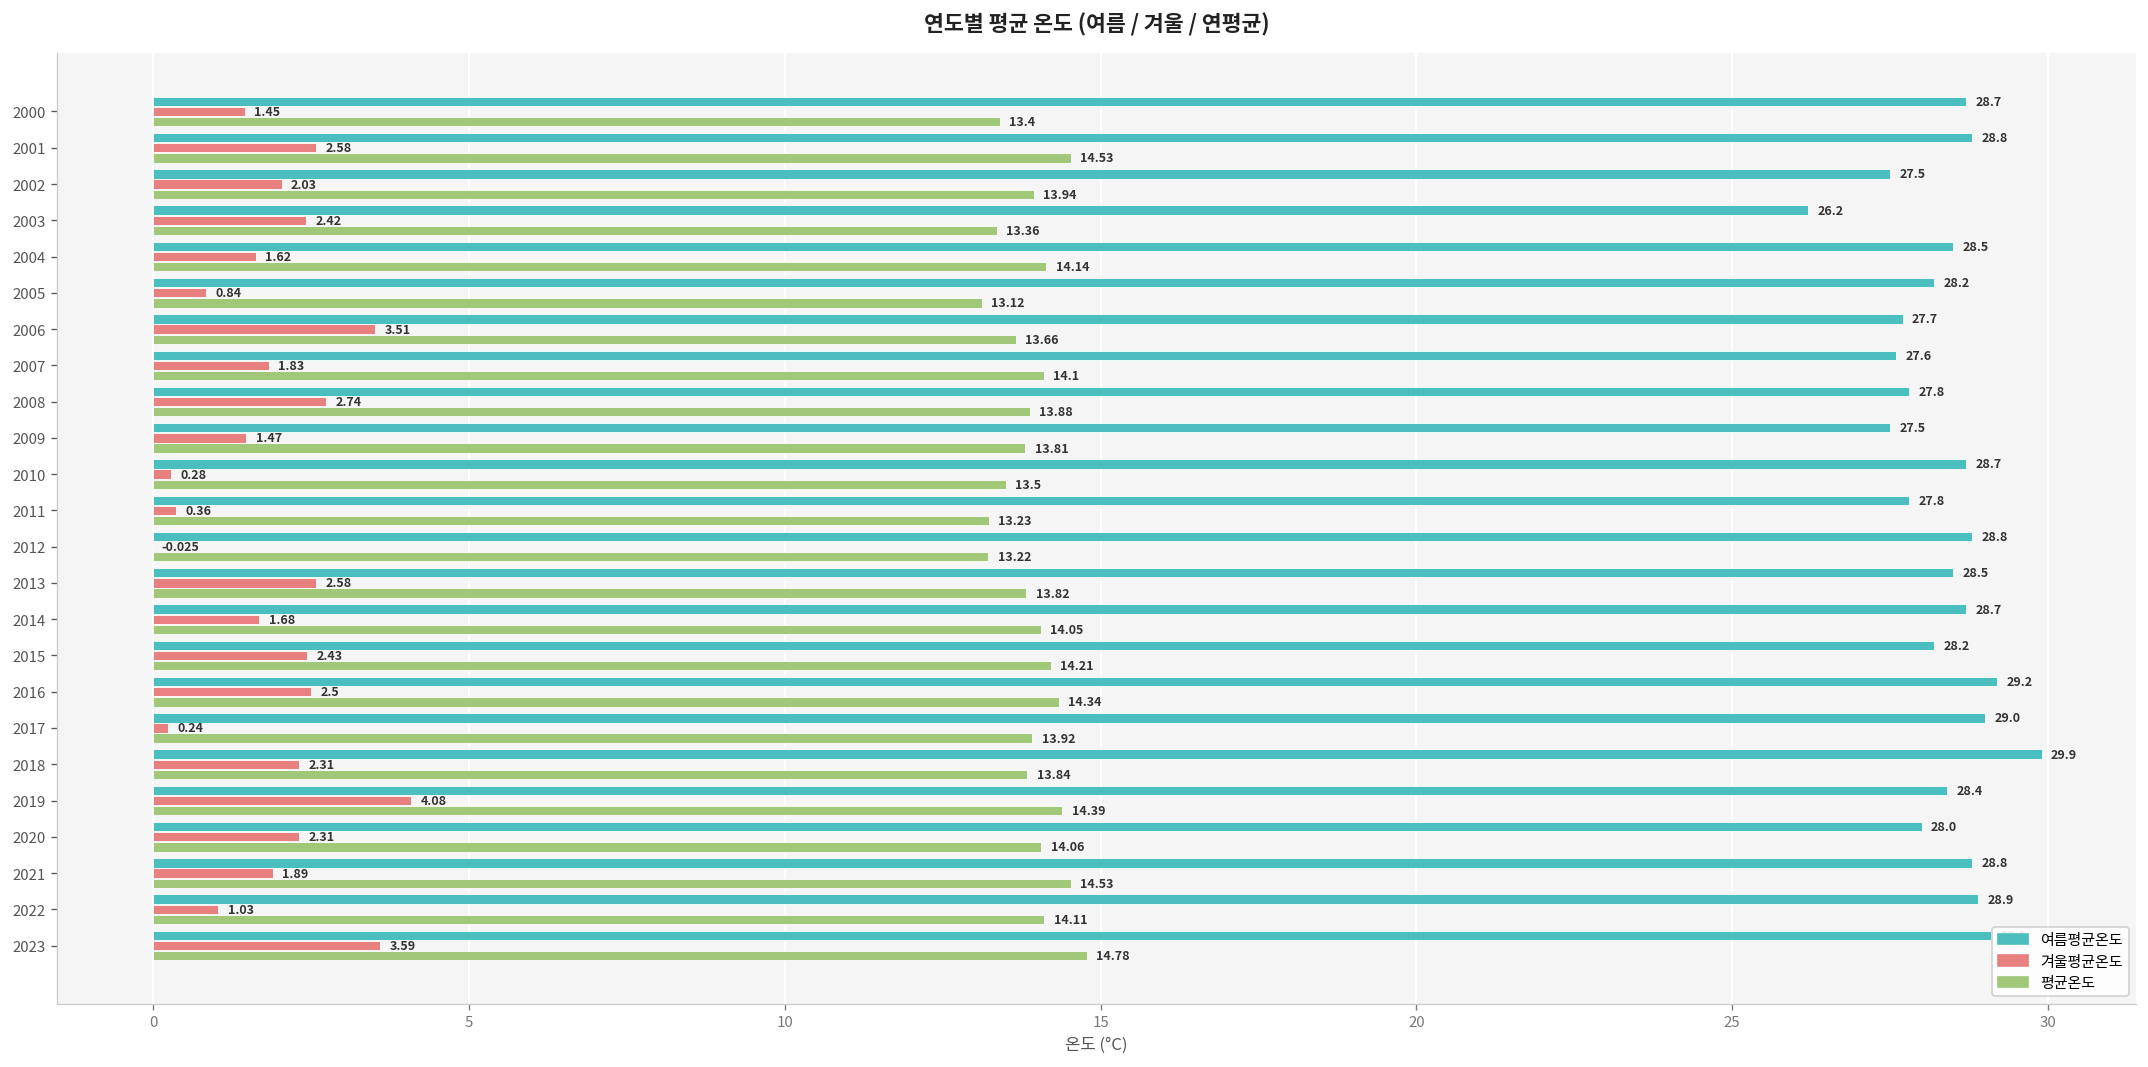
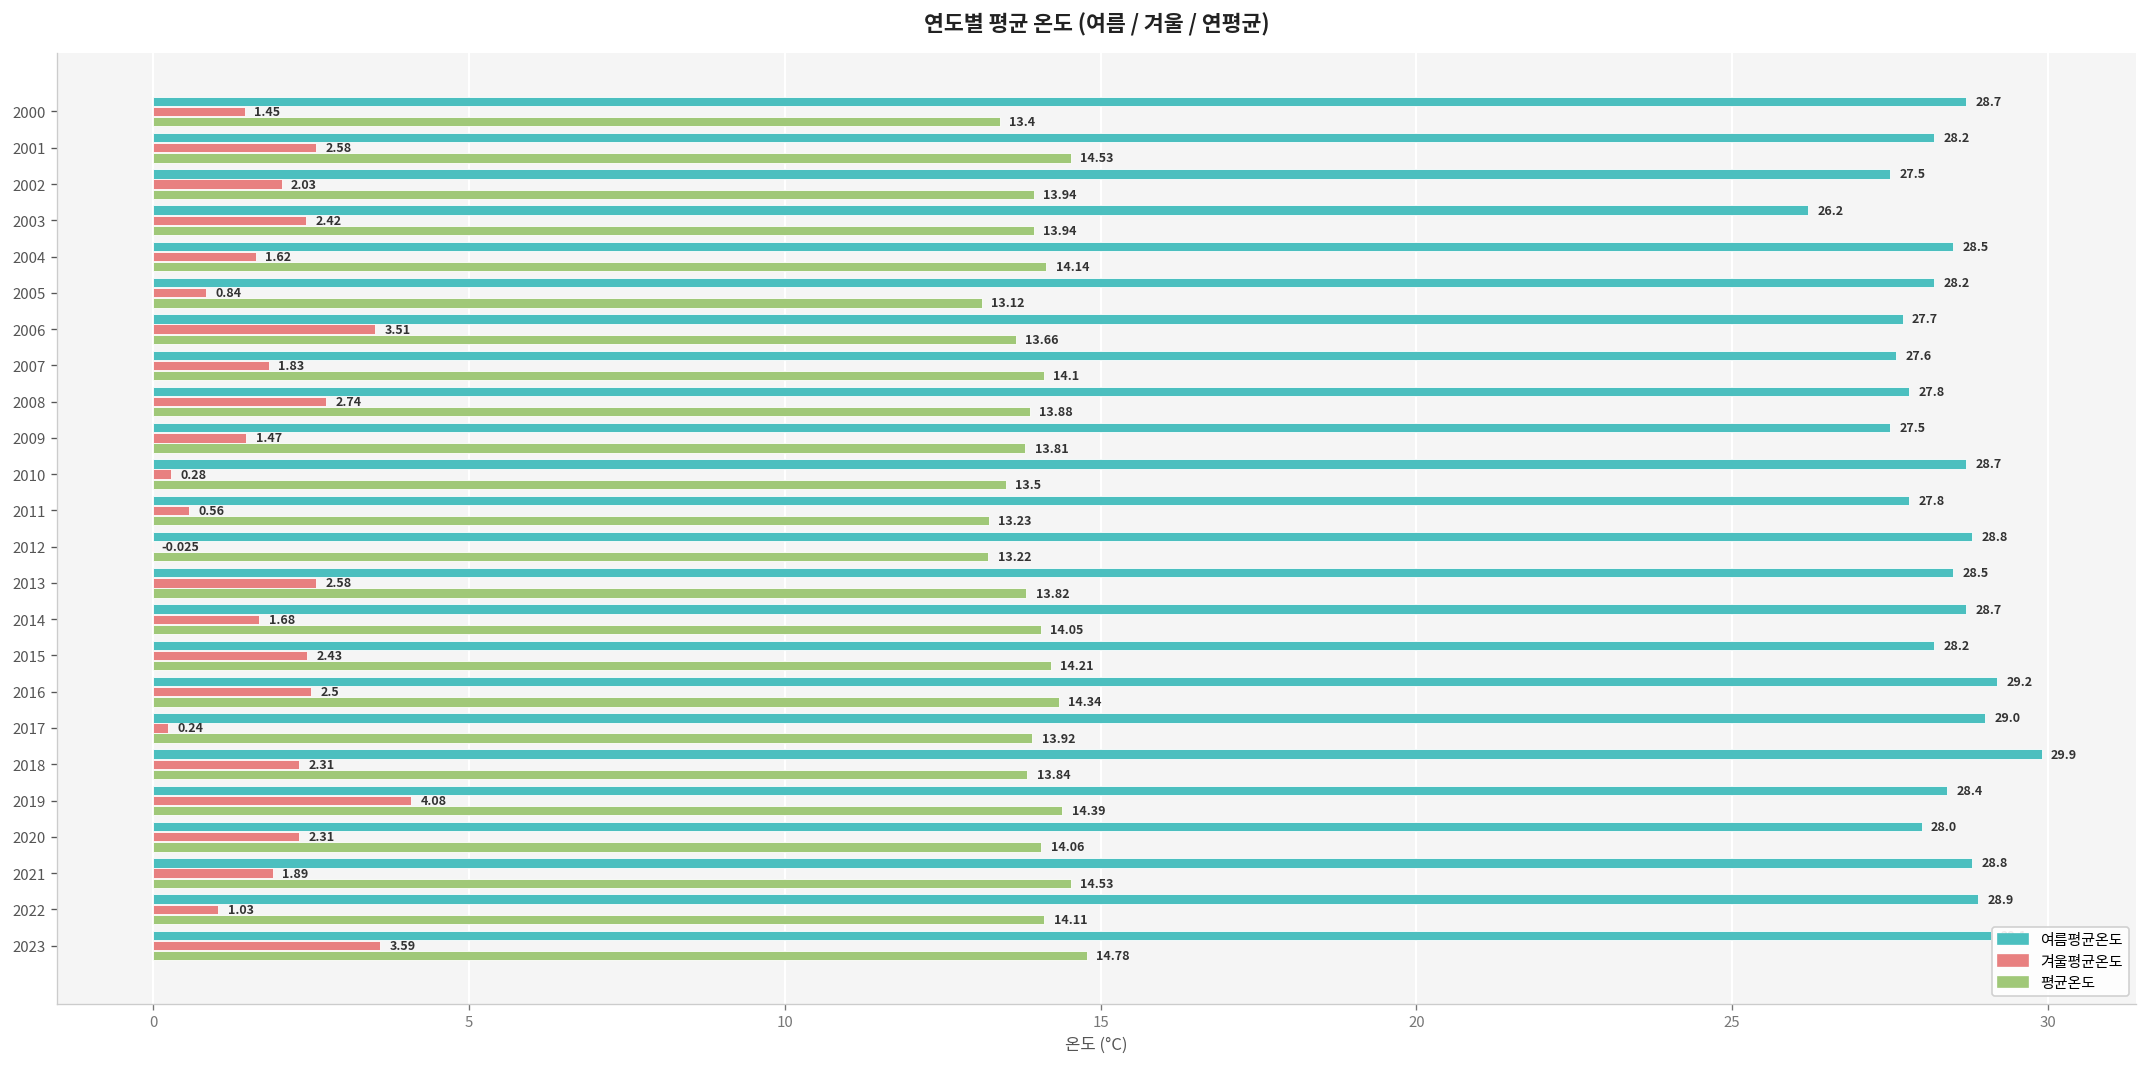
  {
    "여름평균온도": {
      "2000": 28.7,
-     "2001": 28.8,
+     "2001": 28.2,
      "2002": 27.5,
      "2003": 26.2,
      "2004": 28.5,
      "2005": 28.2,
      "2006": 27.7,
      "2007": 27.6,
      "2008": 27.8,
      "2009": 27.5,
      "2010": 28.7,
      "2011": 27.8,
      "2012": 28.8,
      "2013": 28.5,
      "2014": 28.7,
      "2015": 28.2,
      "2016": 29.2,
      "2017": 29.0,
      "2018": 29.9,
      "2019": 28.4,
      "2020": 28.0,
      "2021": 28.8,
      "2022": 28.9
    },
    "겨울평균온도": {
      "2000": 1.45,
      "2001": 2.58,
      "2002": 2.03,
      "2003": 2.42,
      "2004": 1.62,
      "2005": 0.84,
      "2006": 3.51,
      "2007": 1.83,
      "2008": 2.74,
      "2009": 1.47,
      "2010": 0.28,
-     "2011": 0.36,
+     "2011": 0.56,
      "2012": -0.025,
      "2013": 2.58,
      "2014": 1.68,
      "2015": 2.43,
      "2016": 2.5,
      "2017": 0.24,
      "2018": 2.31,
      "2019": 4.08,
      "2020": 2.31,
      "2021": 1.89,
      "2022": 1.03,
      "2023": 3.59
    },
    "평균온도": {
      "2000": 13.4,
      "2001": 14.53,
      "2002": 13.94,
-     "2003": 13.36,
+     "2003": 13.94,
      "2004": 14.14,
      "2005": 13.12,
      "2006": 13.66,
      "2007": 14.1,
      "2008": 13.88,
      "2009": 13.81,
      "2010": 13.5,
      "2011": 13.23,
      "2012": 13.22,
      "2013": 13.82,
      "2014": 14.05,
      "2015": 14.21,
      "2016": 14.34,
      "2017": 13.92,
      "2018": 13.84,
      "2019": 14.39,
      "2020": 14.06,
      "2021": 14.53,
      "2022": 14.11,
      "2023": 14.78
    }
  }
